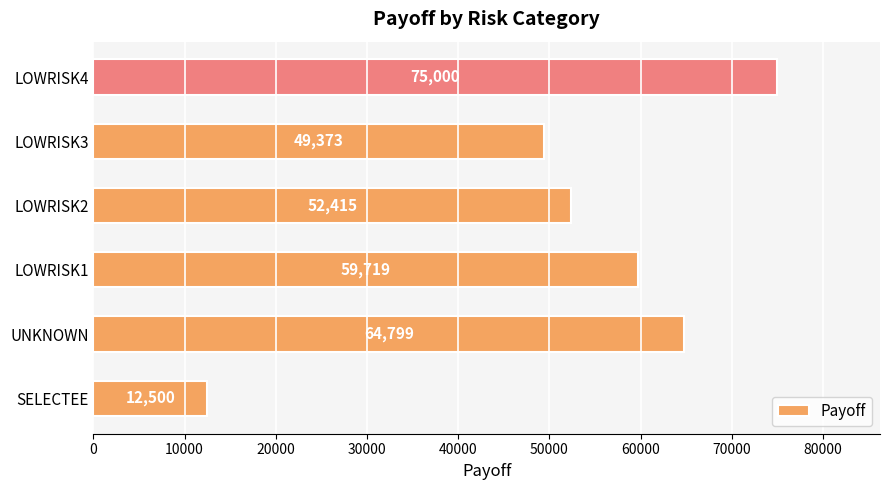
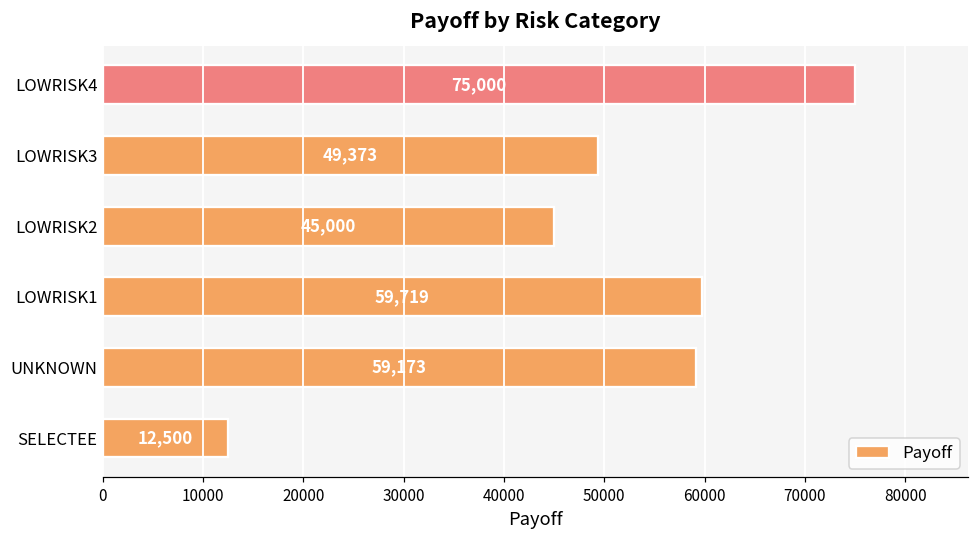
  {
    "LOWRISK4": "75,000",
    "LOWRISK3": "49,373",
-   "LOWRISK2": "52,415",
+   "LOWRISK2": "45,000",
    "LOWRISK1": "59,719",
-   "UNKNOWN": "64,799",
+   "UNKNOWN": "59,173",
    "SELECTEE": "12,500"
  }
